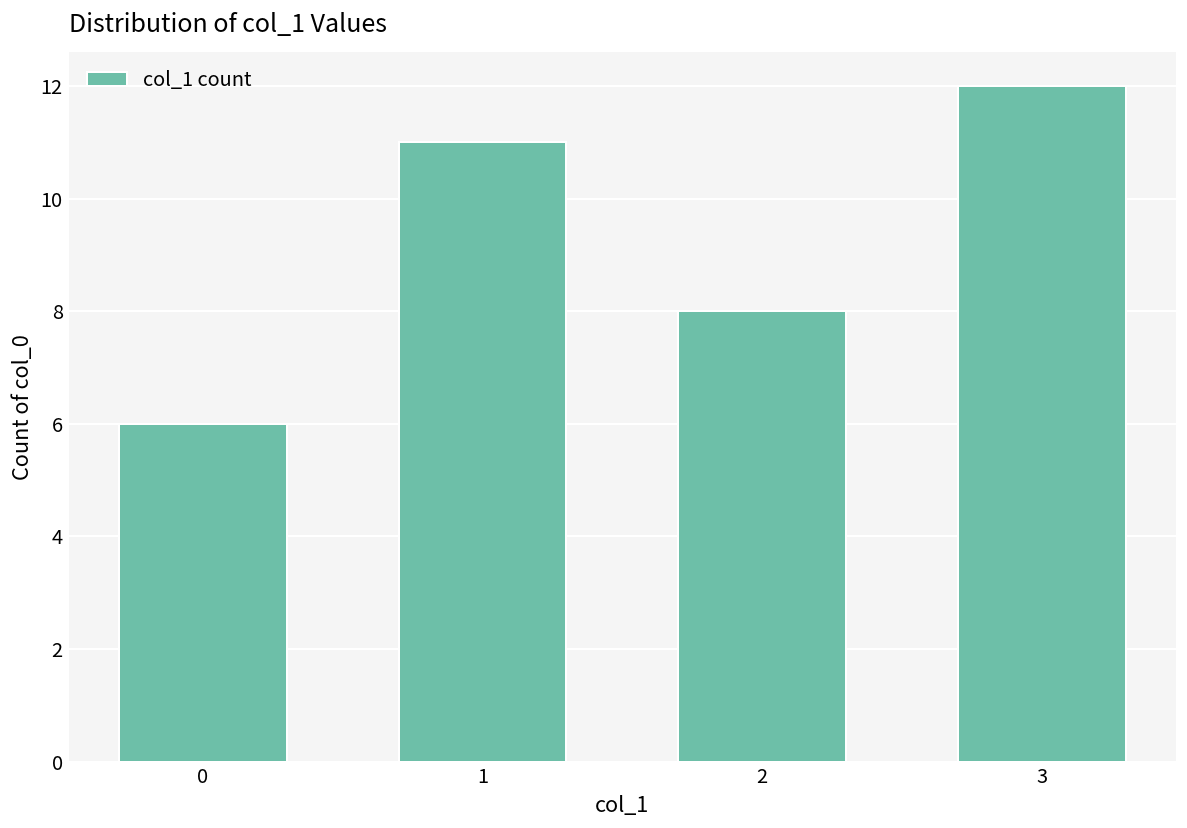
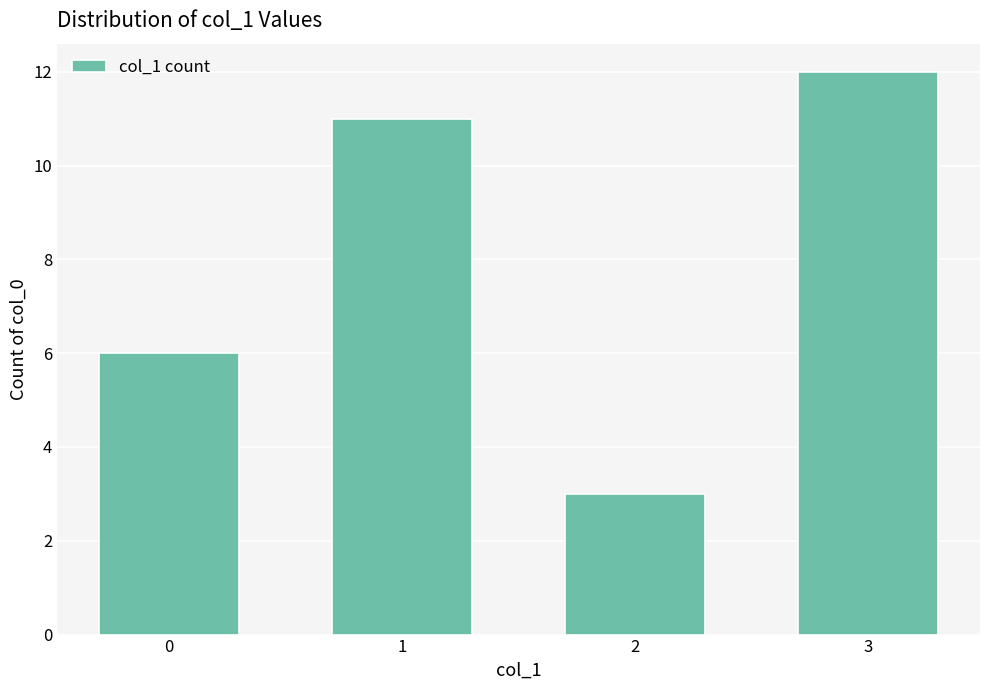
  {
    "0": 6,
    "1": 11,
-   "2": 8,
+   "2": 3,
    "3": 12
  }
